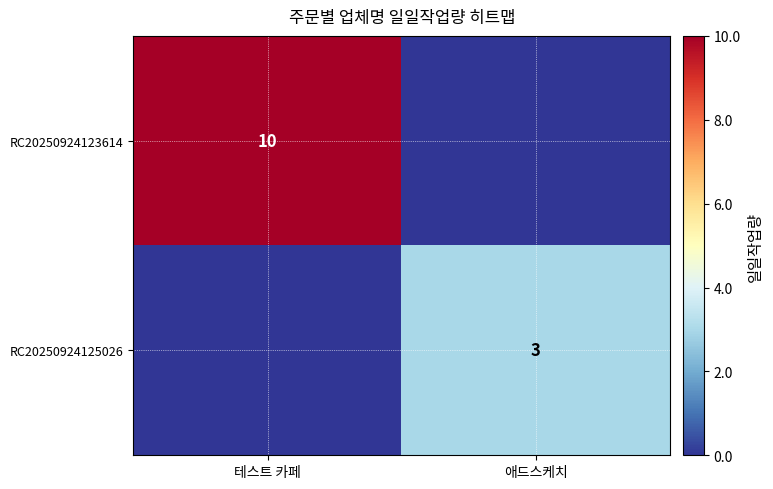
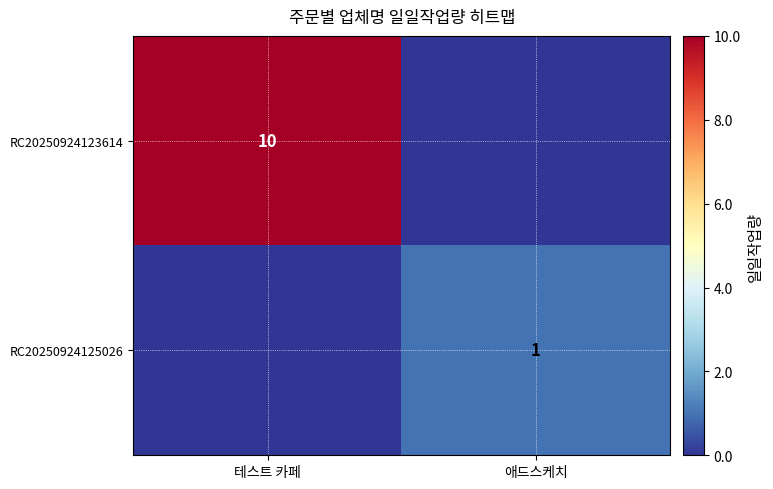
  {
    "RC20250924123614": {
      "테스트 카페": 10
    },
    "RC20250924125026": {
-     "애드스케치": 3
+     "애드스케치": 1
    }
  }
